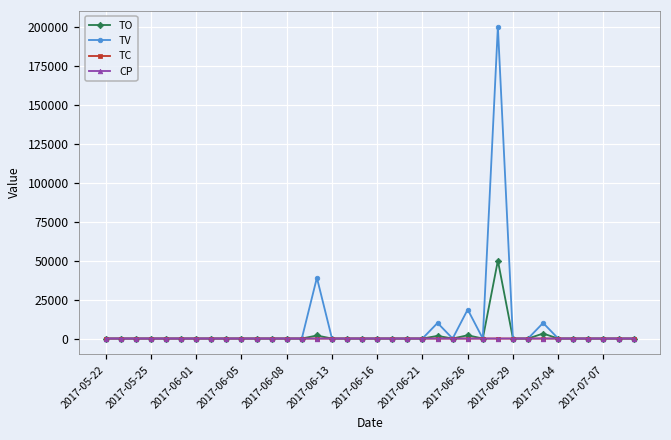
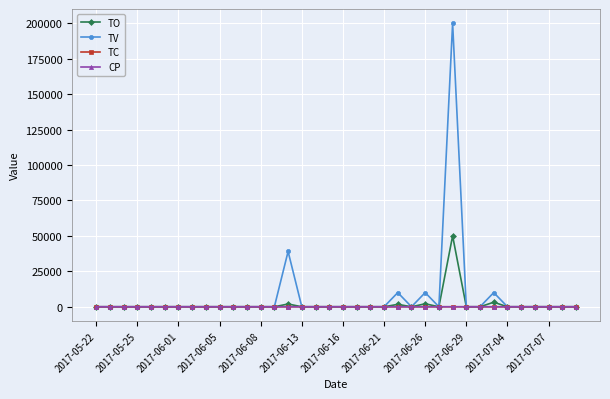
  {
    "TO": {
      "2017-06-26": 2000
    },
    "TV": {
-     "2017-06-26": 19000
+     "2017-06-26": 10000
    },
    "CP": {
      "2017-06-26": 0
    }
  }
